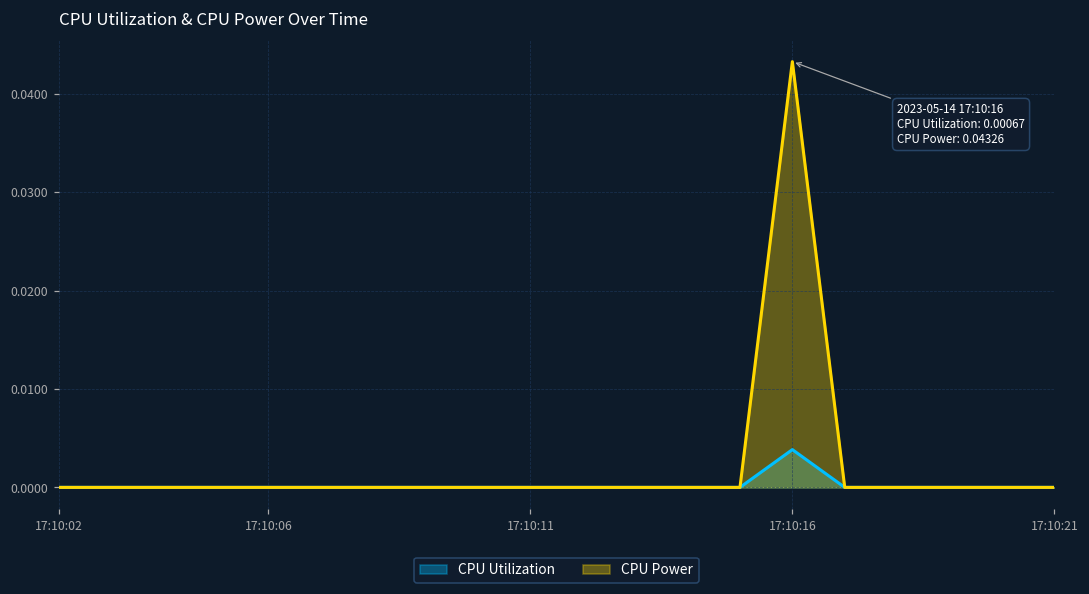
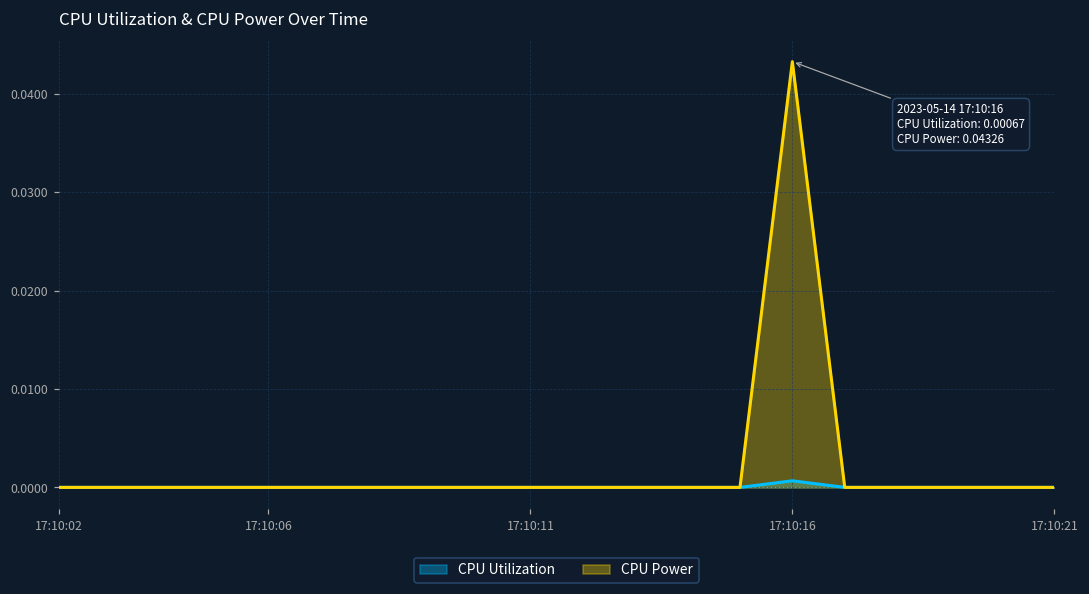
  {
    "CPU Utilization": {
-     "17:10:16": 0.004
+     "17:10:16": 0.001
    }
  }
